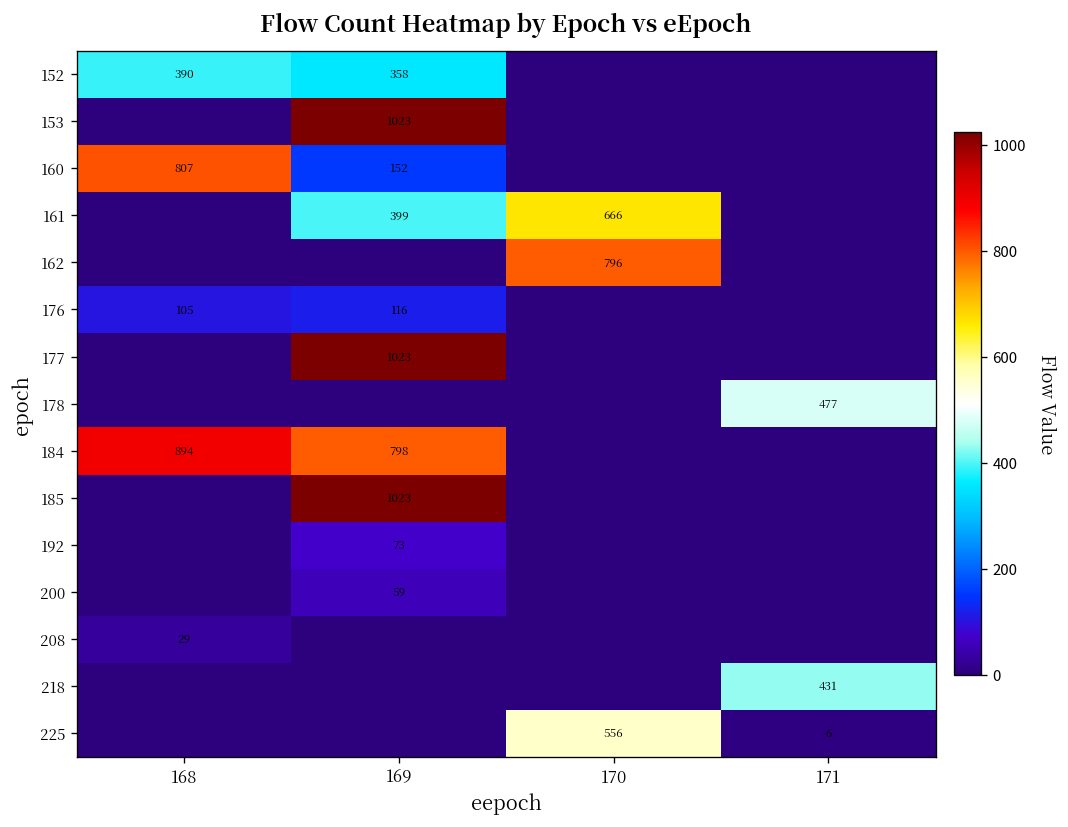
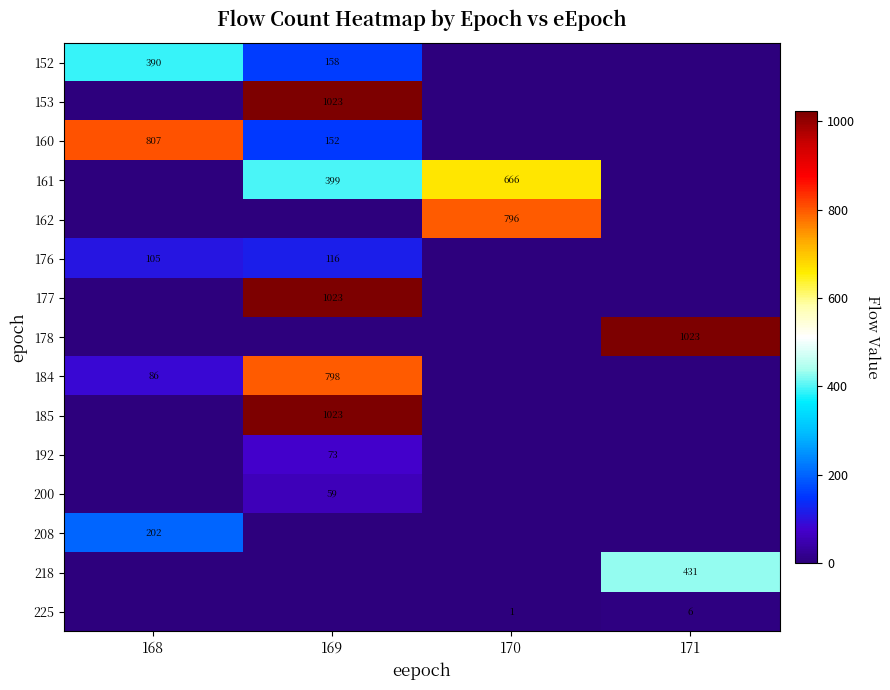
  {
    "152": {
      "168": 390,
-     "169": 358
+     "169": 158
    },
    "153": {
      "169": 1023
    },
    "160": {
      "168": 807,
      "169": 152
    },
    "161": {
      "169": 399,
      "170": 666
    },
    "162": {
      "170": 796
    },
    "176": {
      "168": 105,
      "169": 116
    },
    "177": {
      "169": 1023
    },
    "178": {
-     "171": 477
+     "171": 1023
    },
    "184": {
-     "168": 894,
+     "168": 86,
      "169": 798
    },
    "185": {
      "169": 1023
    },
    "192": {
      "169": 73
    },
    "200": {
      "169": 59
    },
    "208": {
-     "168": 29
+     "168": 202
    },
    "218": {
      "171": 431
    },
    "225": {
-     "170": 556,
+     "170": 1,
      "171": 6
    }
  }
